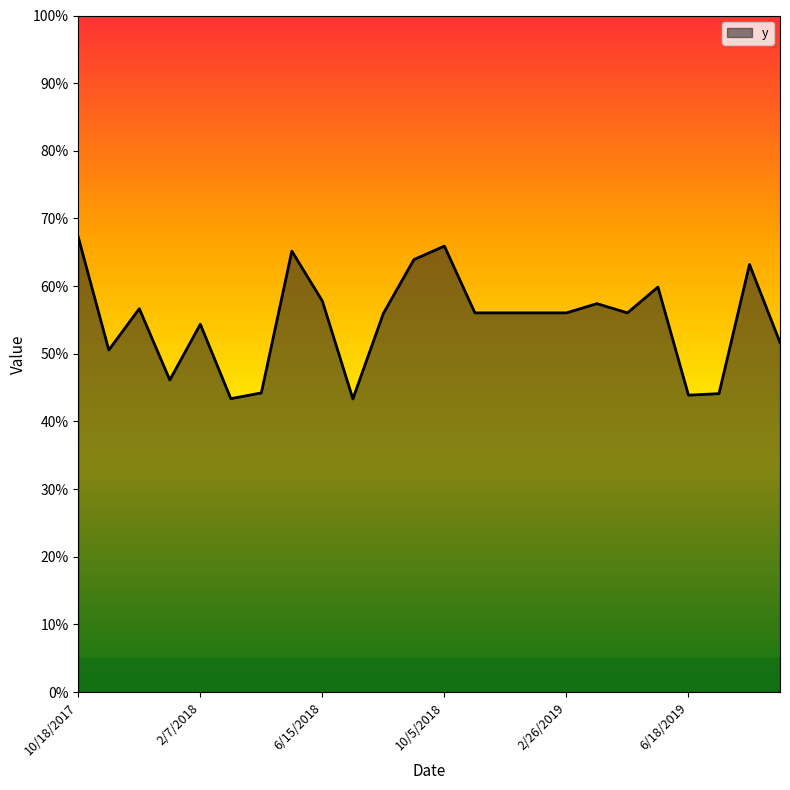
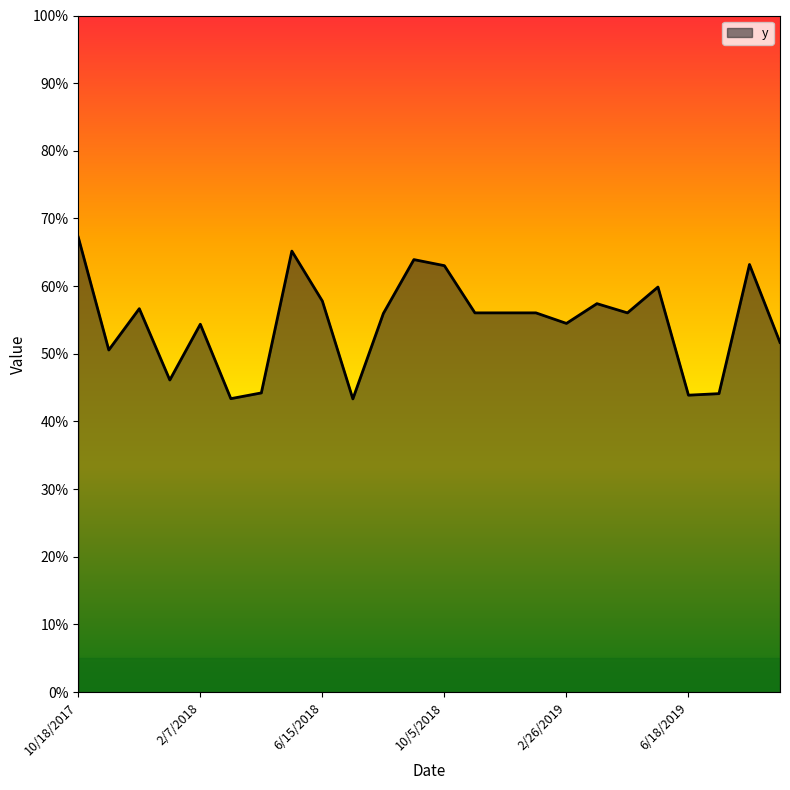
  {
    "10/18/2017": "67%",
    "2/7/2018": "54%",
    "6/15/2018": "58%",
-   "10/5/2018": "66%",
-   "2/26/2019": "56%",
+   "10/5/2018": "63%",
+   "2/26/2019": "54%",
    "6/18/2019": "44%"
  }
